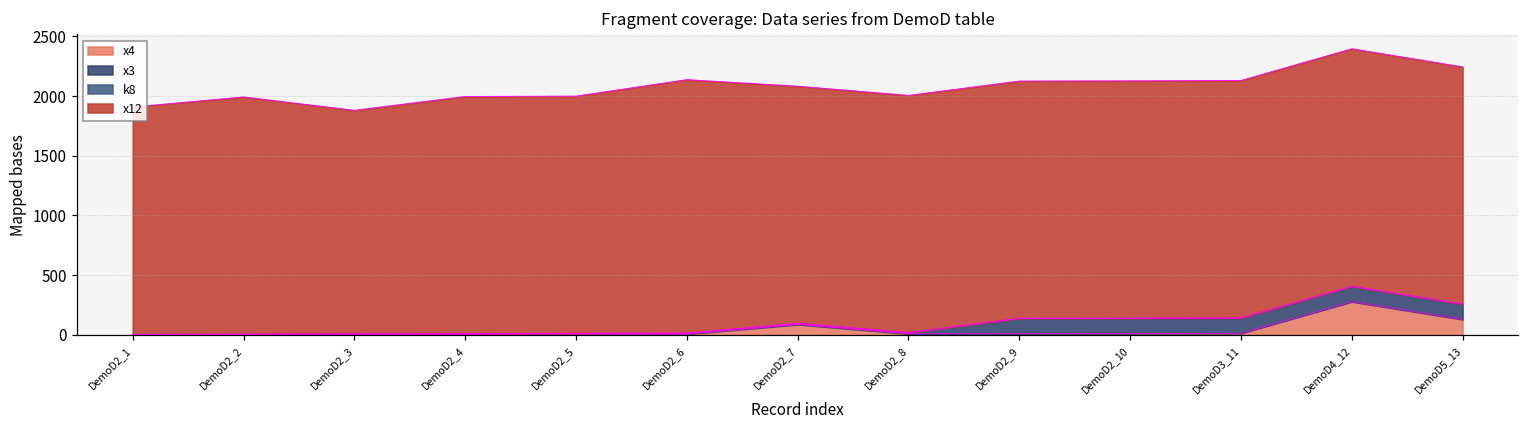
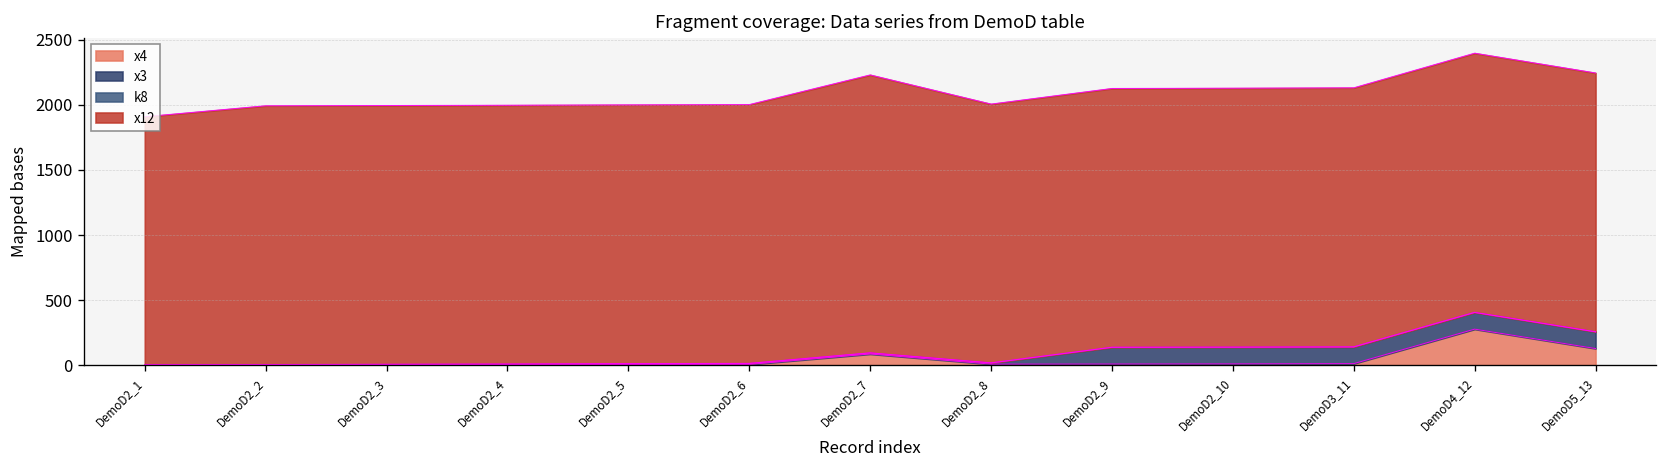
  {
    "x4": {
      "DemoD2_9": 10,
      "DemoD2_10": 10,
      "DemoD3_11": 10,
      "DemoD4_12": 280,
      "DemoD5_13": 130
    },
    "x12": {
      "DemoD2_2": 1990,
-     "DemoD2_3": 1870,
+     "DemoD2_3": 1990,
      "DemoD2_4": 1990,
      "DemoD2_5": 1990,
-     "DemoD2_6": 2120,
-     "DemoD2_7": 1990,
+     "DemoD2_6": 1990,
+     "DemoD2_7": 2140,
      "DemoD2_8": 1990,
      "DemoD2_9": 1990,
      "DemoD2_10": 1990,
      "DemoD3_11": 1990,
      "DemoD4_12": 1990,
      "DemoD5_13": 1990
    }
  }
